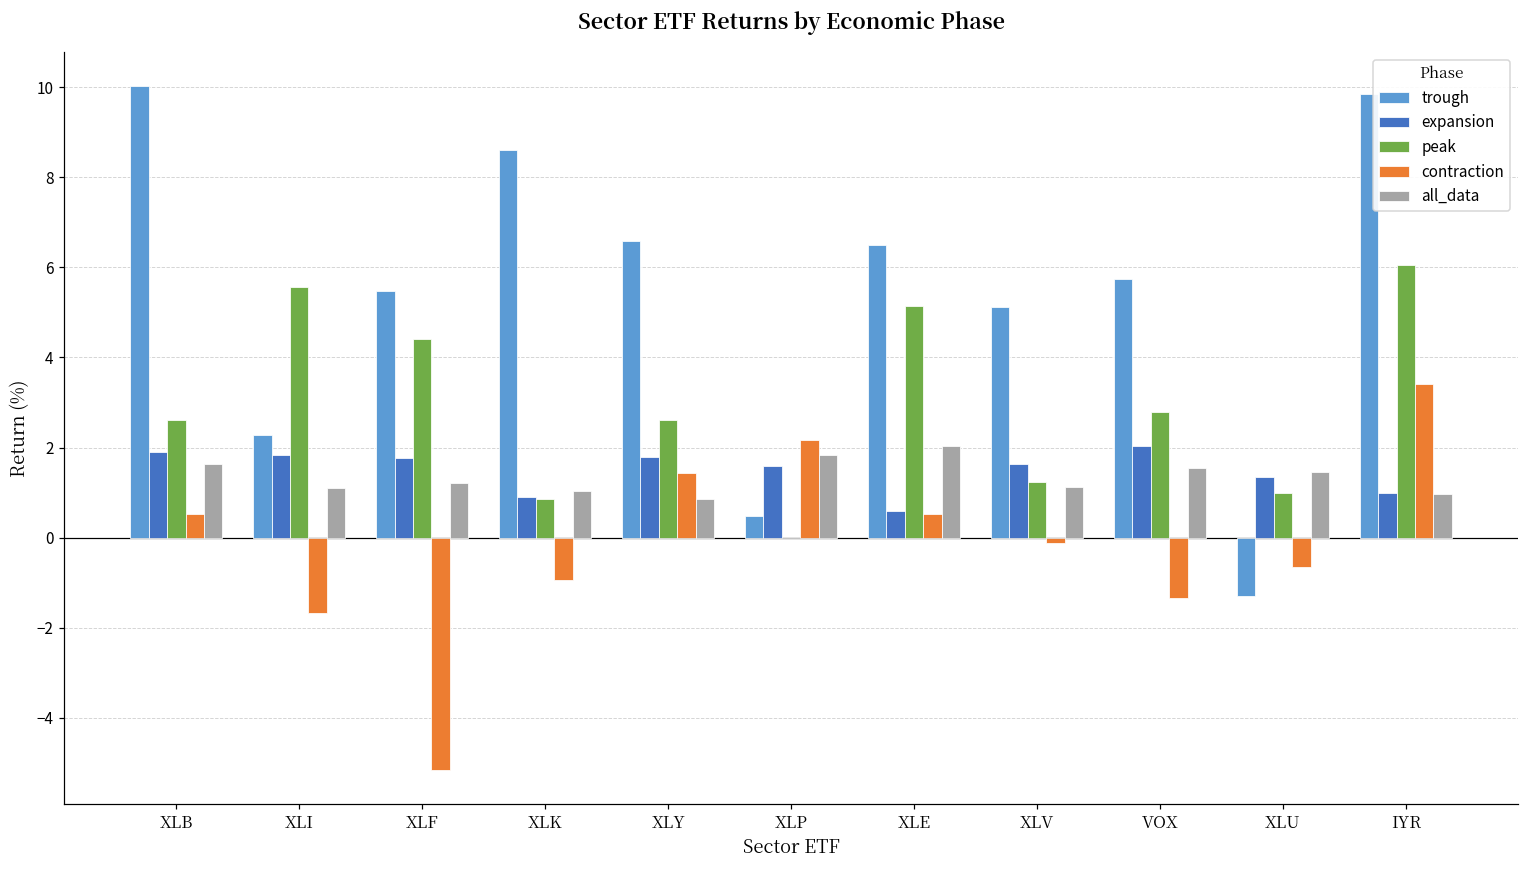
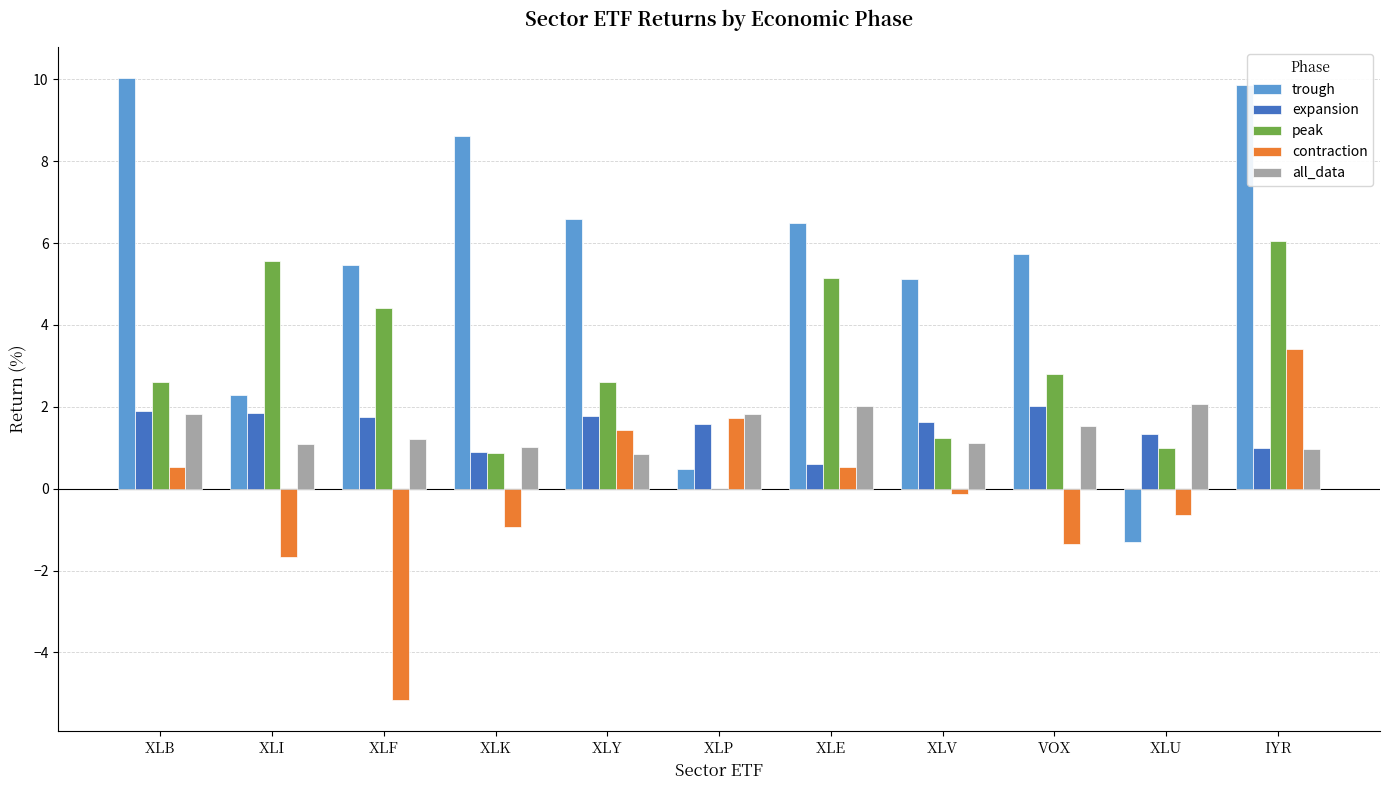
  {
    "peak": {
      "XLB": 2.6,
      "XLI": 5.6,
      "XLF": 4.4,
      "XLK": 0.9,
      "XLY": 2.6,
      "XLP": 0.0,
      "XLE": 5.1,
      "XLV": 1.2,
      "VOX": 2.8,
      "XLU": 1.0,
      "IYR": 6.1
    },
    "contraction": {
      "XLB": 0.5,
      "XLI": -1.7,
      "XLF": -5.2,
      "XLK": -0.9,
      "XLY": 1.4,
-     "XLP": 2.2,
+     "XLP": 1.7,
      "XLE": 0.5,
      "XLV": -0.1,
      "VOX": -1.4,
      "XLU": -0.7,
      "IYR": 3.4
    },
    "all_data": {
-     "XLB": 1.6,
+     "XLB": 1.8,
      "XLI": 1.1,
      "XLF": 1.2,
      "XLK": 1.0,
      "XLY": 0.8,
      "XLP": 1.8,
      "XLE": 2.0,
      "XLV": 1.1,
      "VOX": 1.5,
-     "XLU": 1.5,
+     "XLU": 2.1,
      "IYR": 1.0
    }
  }
